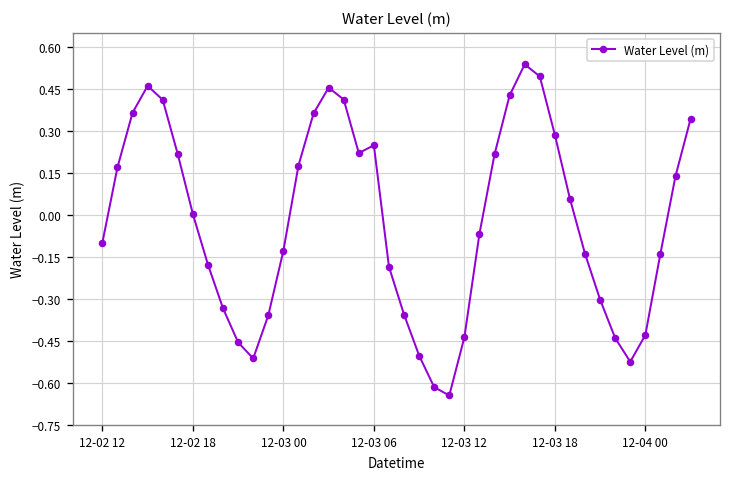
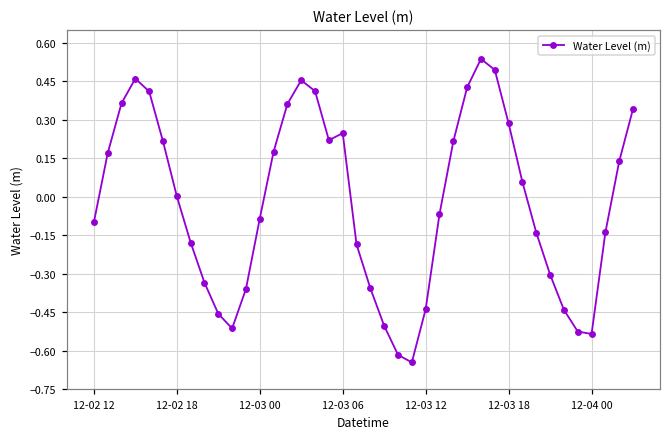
  {
    "12-02 12": -0.10,
    "12-02 18": 0.00,
-   "12-03 00": -0.13,
+   "12-03 00": -0.08,
    "12-03 06": 0.25,
    "12-03 12": -0.44,
    "12-03 18": 0.29,
-   "12-04 00": -0.43
+   "12-04 00": -0.53
  }
